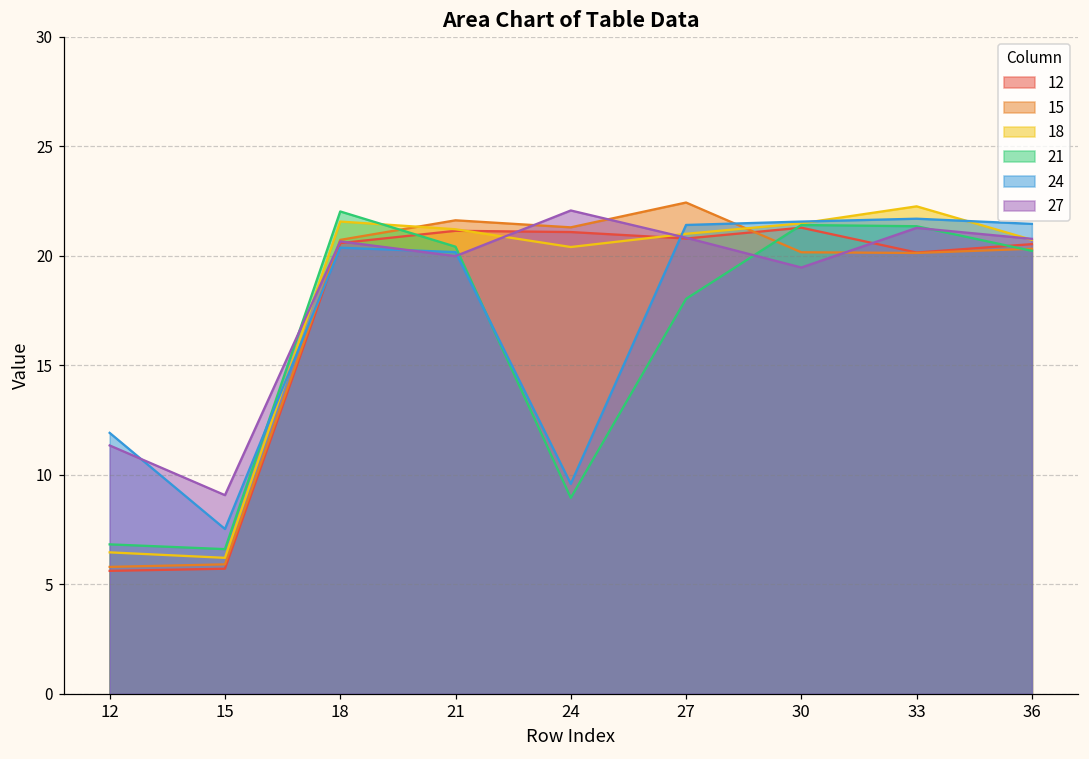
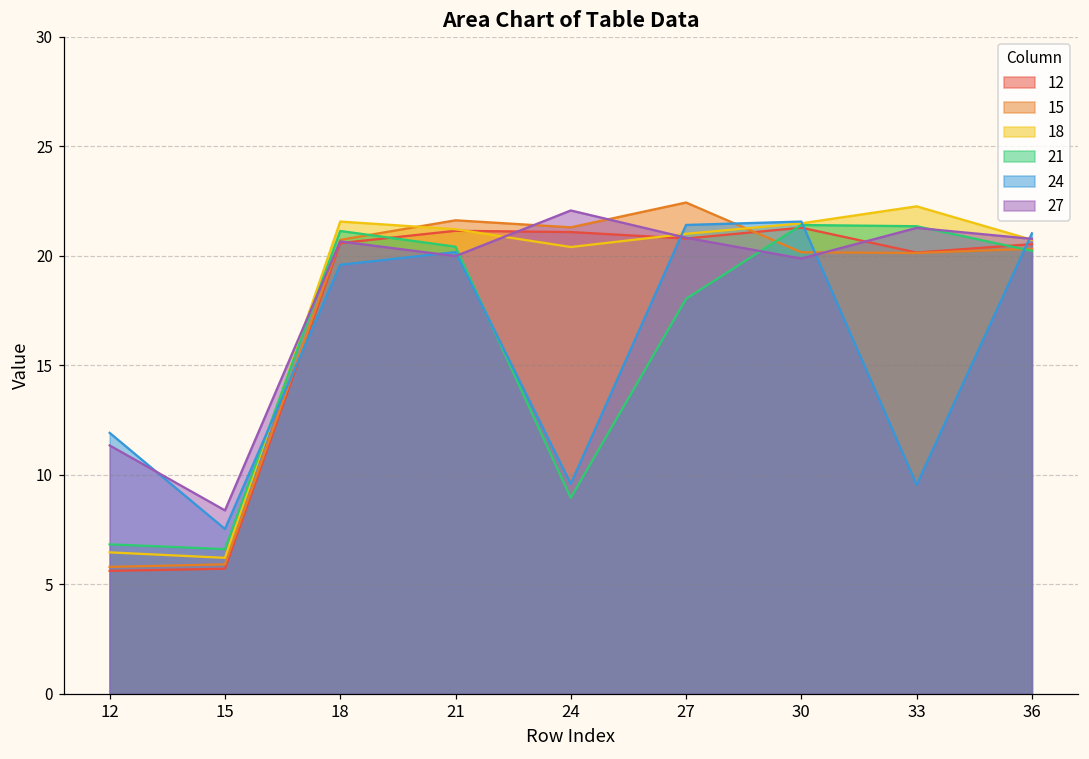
  {
    "21": {
      "12": 6.8,
      "15": 6.6,
-     "18": 22.0,
+     "18": 21.1,
      "21": 20.4,
      "24": 8.9,
      "27": 18.0
    },
    "24": {
      "12": 11.9,
      "15": 7.5,
-     "18": 20.4,
+     "18": 19.6,
      "21": 20.2,
      "24": 9.6,
      "27": 21.4,
-     "33": 21.7,
-     "36": 21.5
+     "33": 9.5,
+     "36": 21.0
    },
    "27": {
      "12": 11.3,
-     "15": 9.1,
+     "15": 8.4,
      "21": 20.0,
      "24": 22.1,
-     "30": 19.5
+     "30": 19.9
    }
  }
